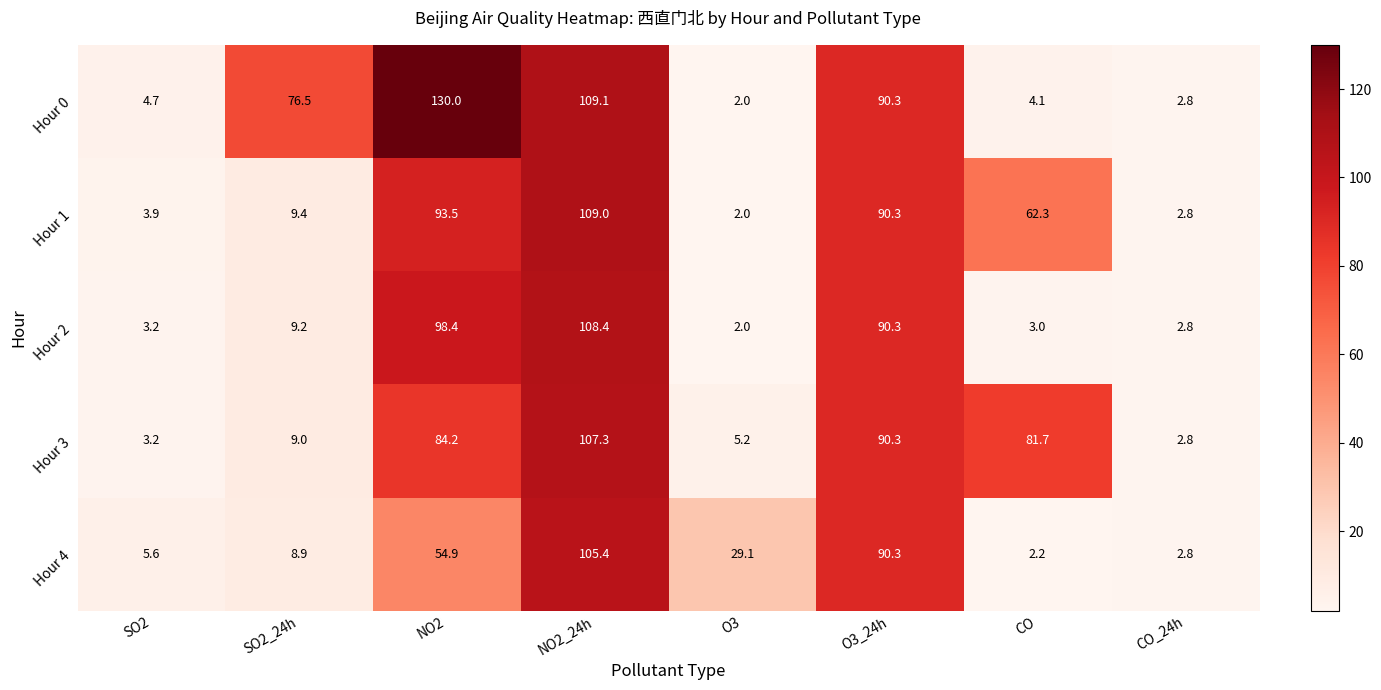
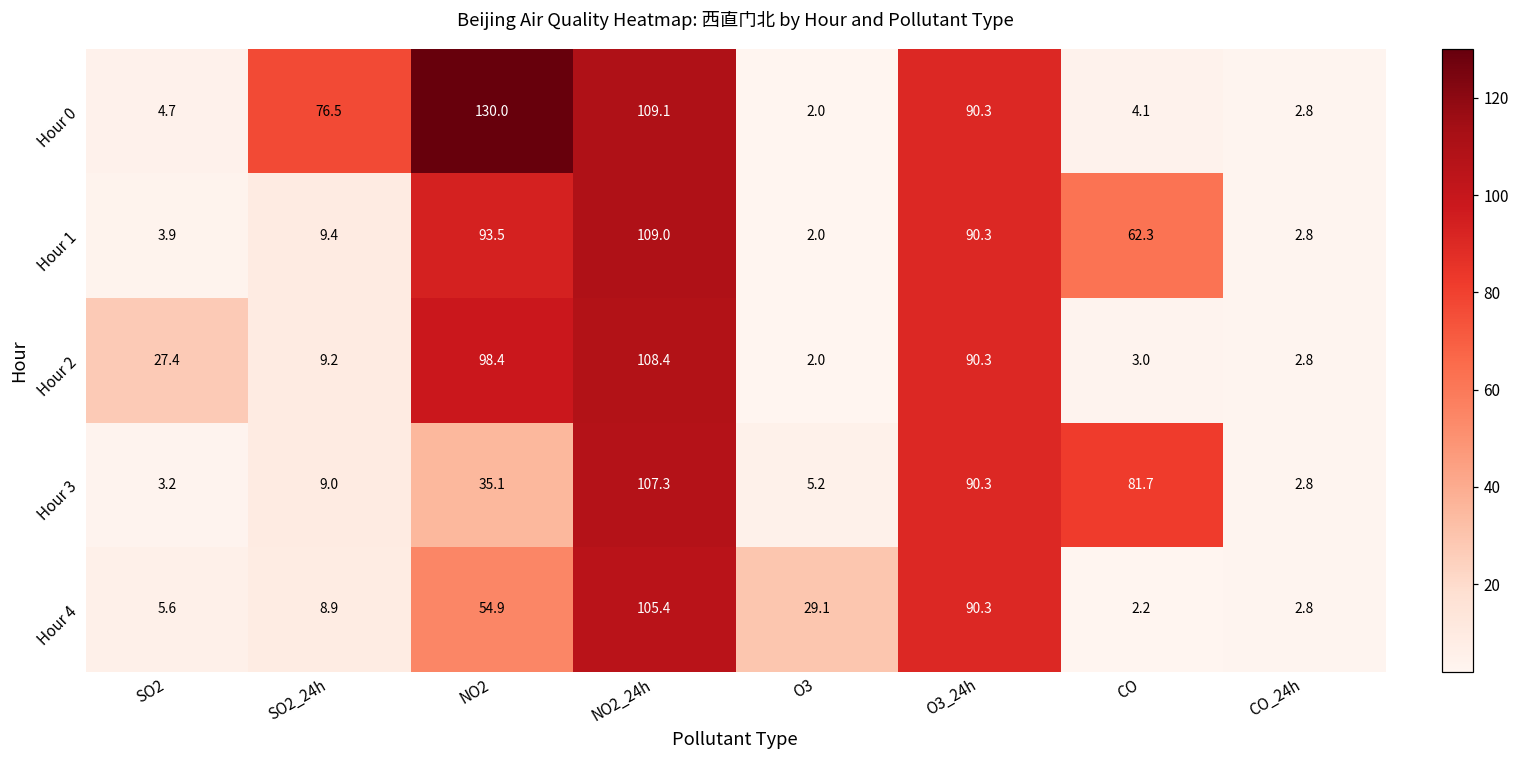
  {
    "Hour 0": {
      "SO2": 4.7,
      "SO2_24h": 76.5,
      "NO2": 130.0,
      "NO2_24h": 109.1,
      "O3": 2.0,
      "O3_24h": 90.3,
      "CO": 4.1,
      "CO_24h": 2.8
    },
    "Hour 1": {
      "SO2": 3.9,
      "SO2_24h": 9.4,
      "NO2": 93.5,
      "NO2_24h": 109.0,
      "O3": 2.0,
      "O3_24h": 90.3,
      "CO": 62.3,
      "CO_24h": 2.8
    },
    "Hour 2": {
-     "SO2": 3.2,
+     "SO2": 27.4,
      "SO2_24h": 9.2,
      "NO2": 98.4,
      "NO2_24h": 108.4,
      "O3": 2.0,
      "O3_24h": 90.3,
      "CO": 3.0,
      "CO_24h": 2.8
    },
    "Hour 3": {
      "SO2": 3.2,
      "SO2_24h": 9.0,
-     "NO2": 84.2,
+     "NO2": 35.1,
      "NO2_24h": 107.3,
      "O3": 5.2,
      "O3_24h": 90.3,
      "CO": 81.7,
      "CO_24h": 2.8
    },
    "Hour 4": {
      "SO2": 5.6,
      "SO2_24h": 8.9,
      "NO2": 54.9,
      "NO2_24h": 105.4,
      "O3": 29.1,
      "O3_24h": 90.3,
      "CO": 2.2,
      "CO_24h": 2.8
    }
  }
